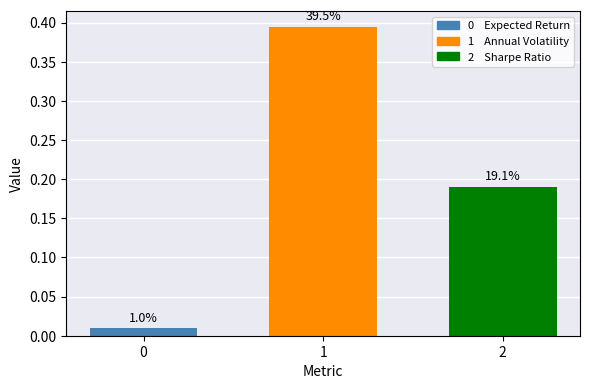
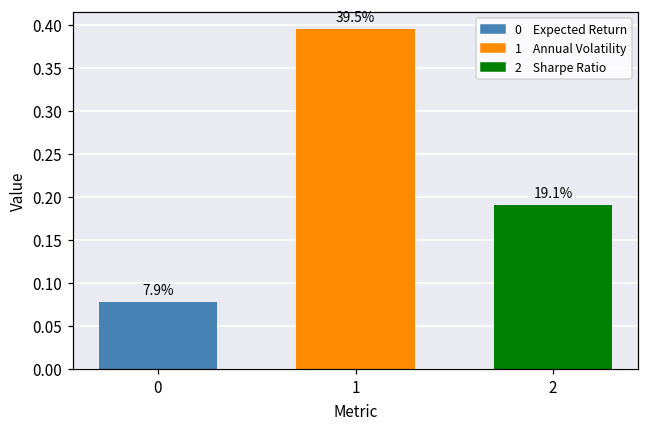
  {
-   "0": "1.0%",
+   "0": "7.9%",
    "1": "39.5%",
    "2": "19.1%"
  }
